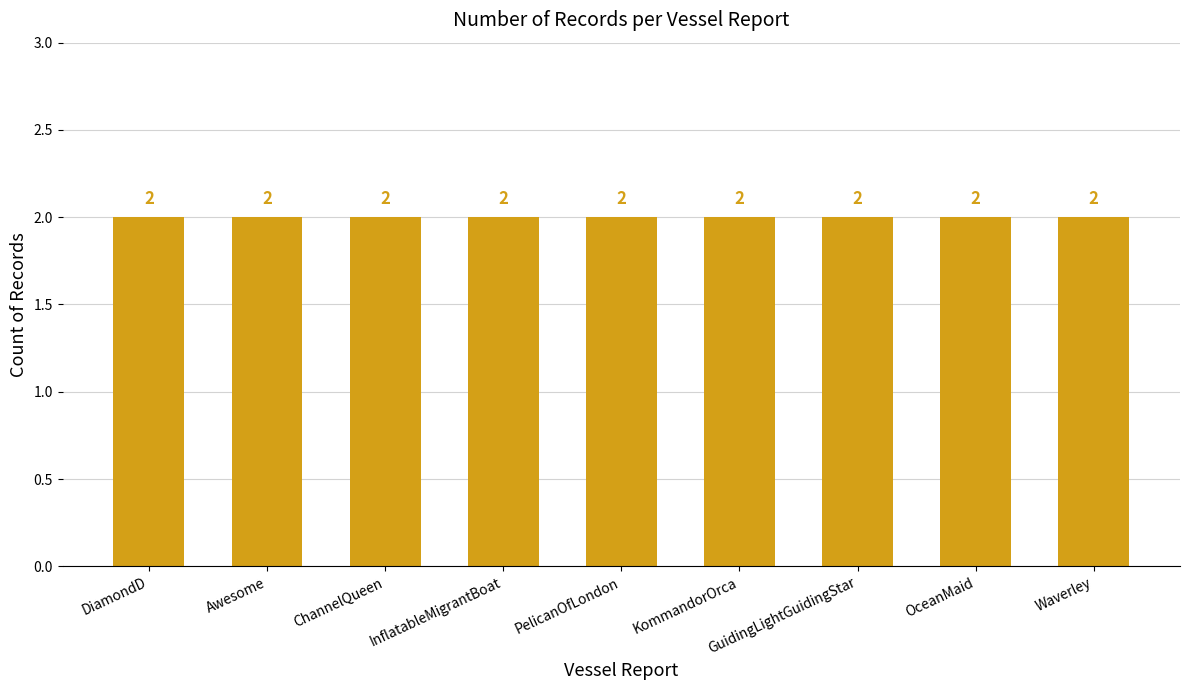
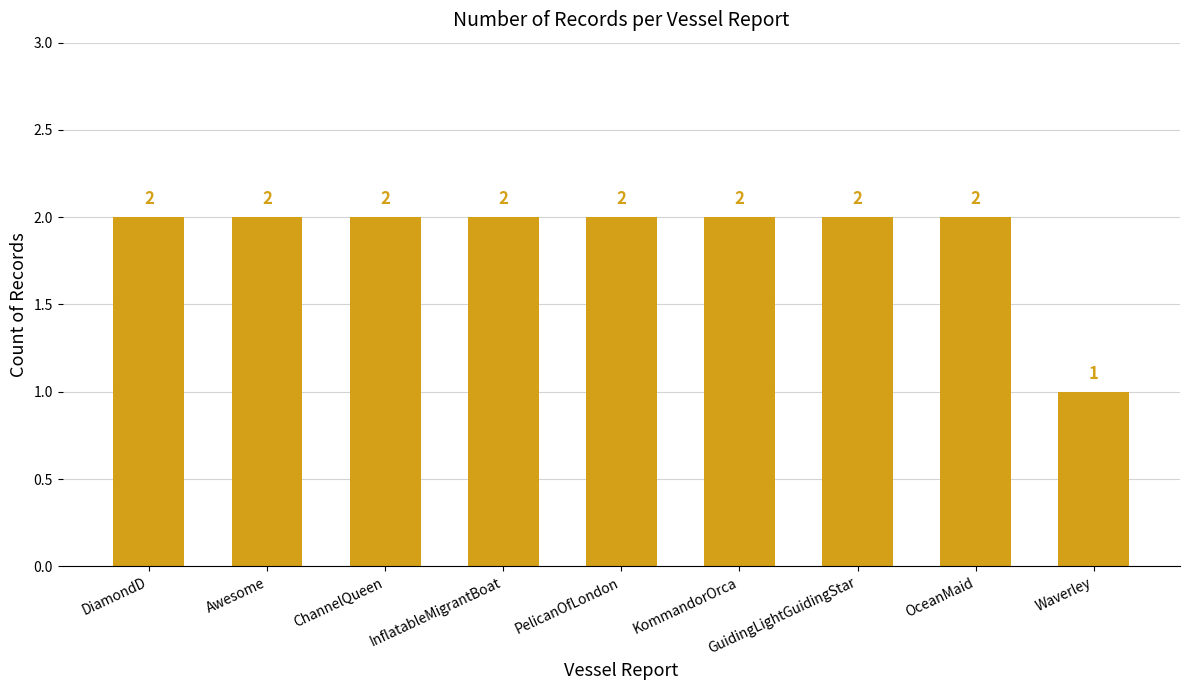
  {
    "DiamondD": 2,
    "Awesome": 2,
    "ChannelQueen": 2,
    "InflatableMigrantBoat": 2,
    "PelicanOfLondon": 2,
    "KommandorOrca": 2,
    "GuidingLightGuidingStar": 2,
    "OceanMaid": 2,
-   "Waverley": 2
+   "Waverley": 1
  }
